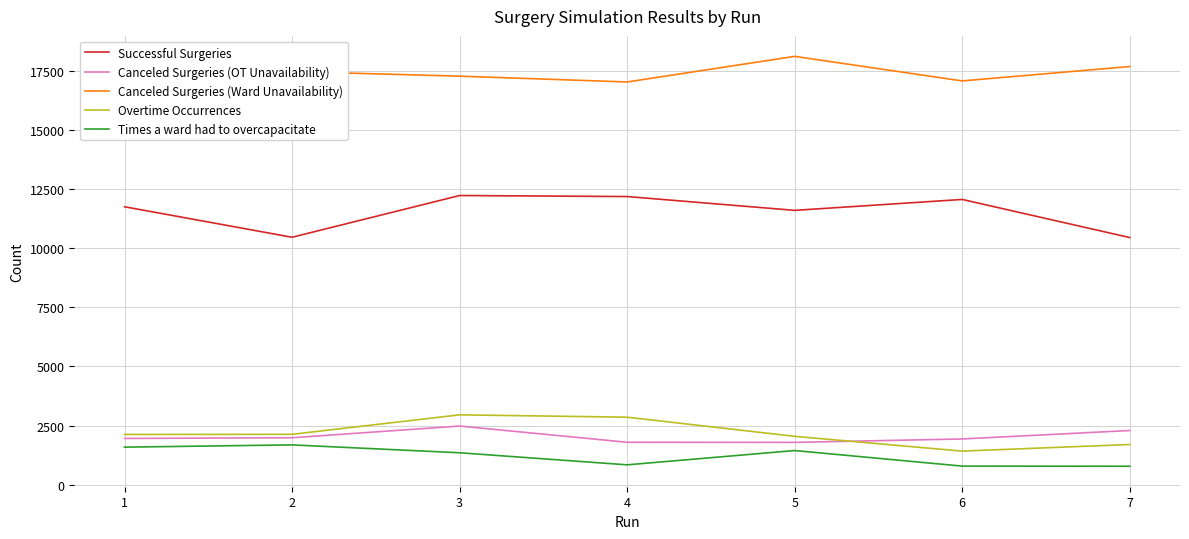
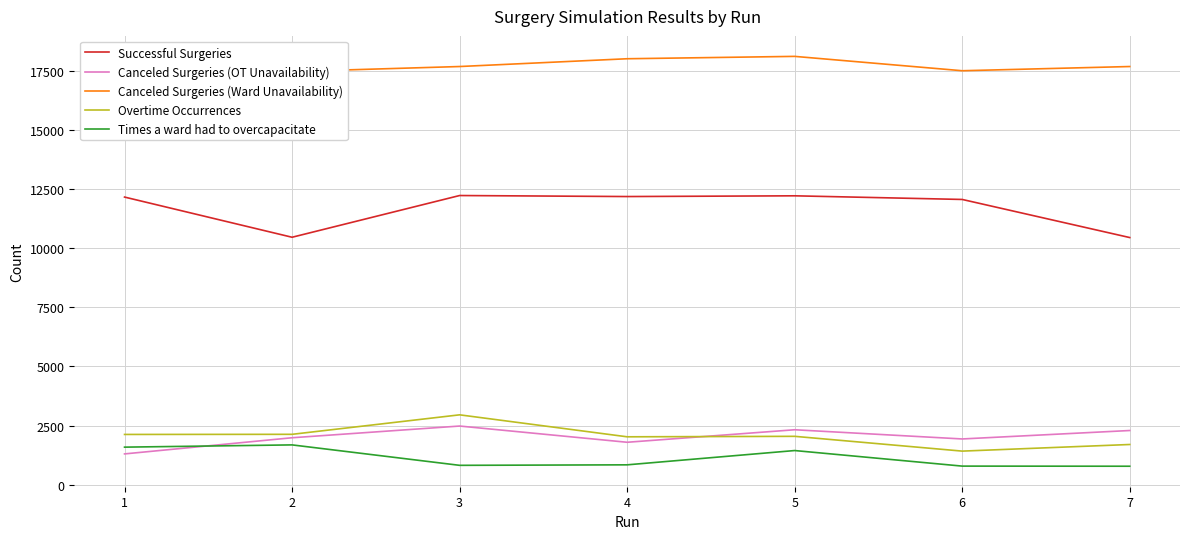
  {
    "Successful Surgeries": {
-     "1": 11800,
+     "1": 12200,
      "2": 10500,
      "3": 12200,
      "4": 12200,
-     "5": 11600,
+     "5": 12200,
      "6": 12100,
      "7": 10500
    },
    "Canceled Surgeries (OT Unavailability)": {
-     "1": 2000,
+     "1": 1300,
      "2": 2000,
      "3": 2500,
      "4": 1800,
-     "5": 1800,
+     "5": 2300,
      "6": 1900,
      "7": 2300
    },
    "Canceled Surgeries (Ward Unavailability)": {
-     "3": 17300,
-     "4": 17000,
+     "3": 17700,
+     "4": 18000,
      "5": 18100,
-     "6": 17100,
+     "6": 17500,
      "7": 17700
    },
    "Overtime Occurrences": {
      "1": 2100,
      "2": 2100,
      "3": 3000,
-     "4": 2900,
+     "4": 2000,
      "5": 2000,
      "6": 1400,
      "7": 1700
    },
    "Times a ward had to overcapacitate": {
      "1": 1600,
      "2": 1700,
-     "3": 1400,
+     "3": 800,
      "4": 800,
      "5": 1400,
      "6": 800,
      "7": 800
    }
  }
